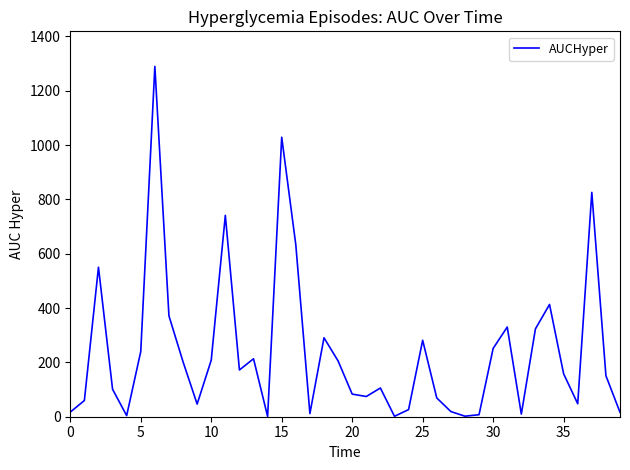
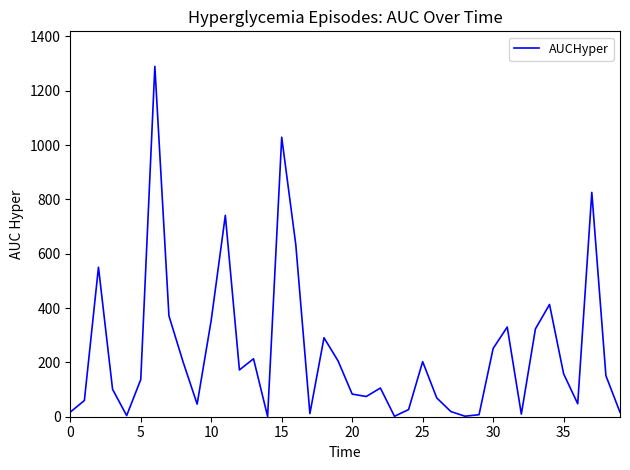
  {
    "0": 20,
-   "5": 240,
-   "10": 210,
+   "5": 140,
+   "10": 360,
    "15": 1030,
    "20": 80,
-   "25": 280,
+   "25": 200,
    "30": 250,
    "35": 160
  }
